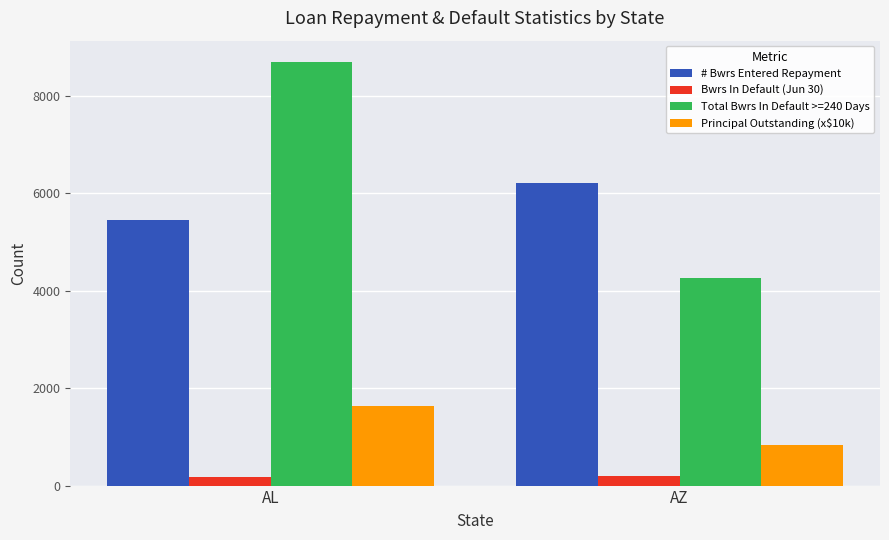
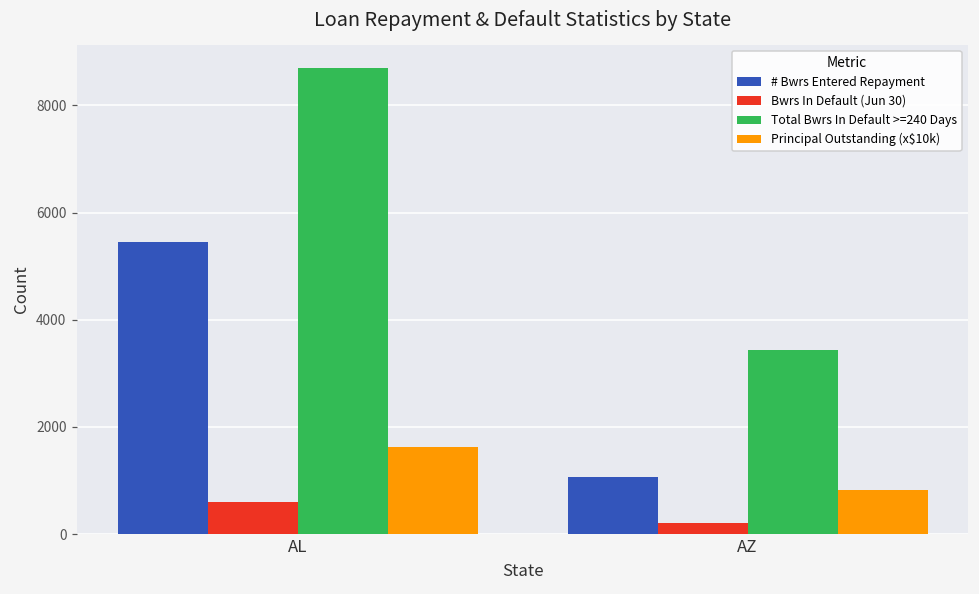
  {
    "# Bwrs Entered Repayment": {
      "AL": 5400,
-     "AZ": 6200
+     "AZ": 1100
    },
    "Bwrs In Default (Jun 30)": {
-     "AL": 200,
+     "AL": 600,
      "AZ": 200
    },
    "Total Bwrs In Default >=240 Days": {
      "AL": 8700,
-     "AZ": 4300
+     "AZ": 3400
    },
    "Principal Outstanding (x$10k)": {
      "AL": 1600,
      "AZ": 800
    }
  }
